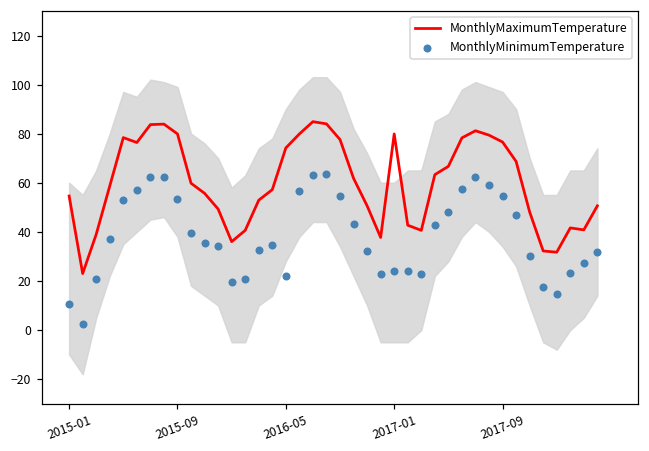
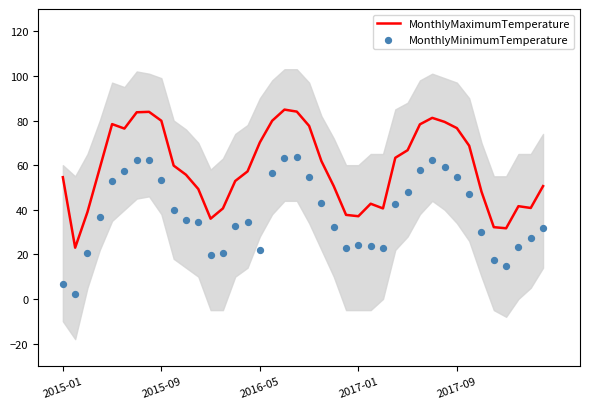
  {
    "MonthlyMaximumTemperature": {
      "2015-01": 55,
      "2015-09": 80,
-     "2016-05": 74,
-     "2017-01": 80,
+     "2016-05": 70,
+     "2017-01": 37,
      "2017-09": 77
    },
    "MonthlyMinimumTemperature": {
-     "2015-01": 11
+     "2015-01": 7
    }
  }
